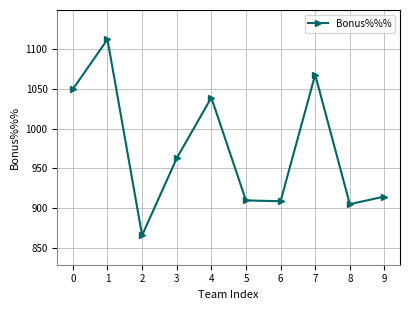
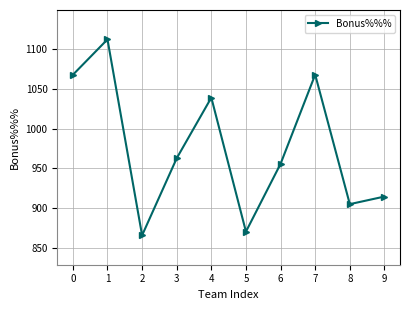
  {
-   "0": 1050,
+   "0": 1070,
    "1": 1110,
    "2": 870,
    "3": 960,
    "4": 1040,
-   "5": 910,
-   "6": 910,
+   "5": 870,
+   "6": 960,
    "7": 1070,
    "8": 900,
    "9": 910
  }
